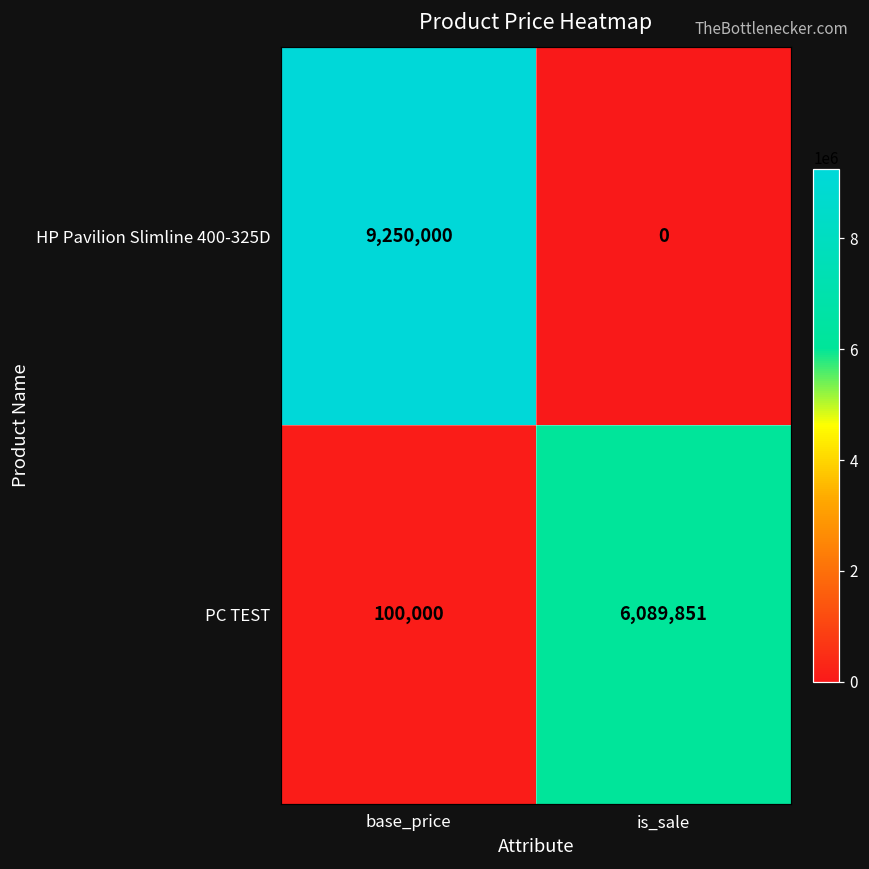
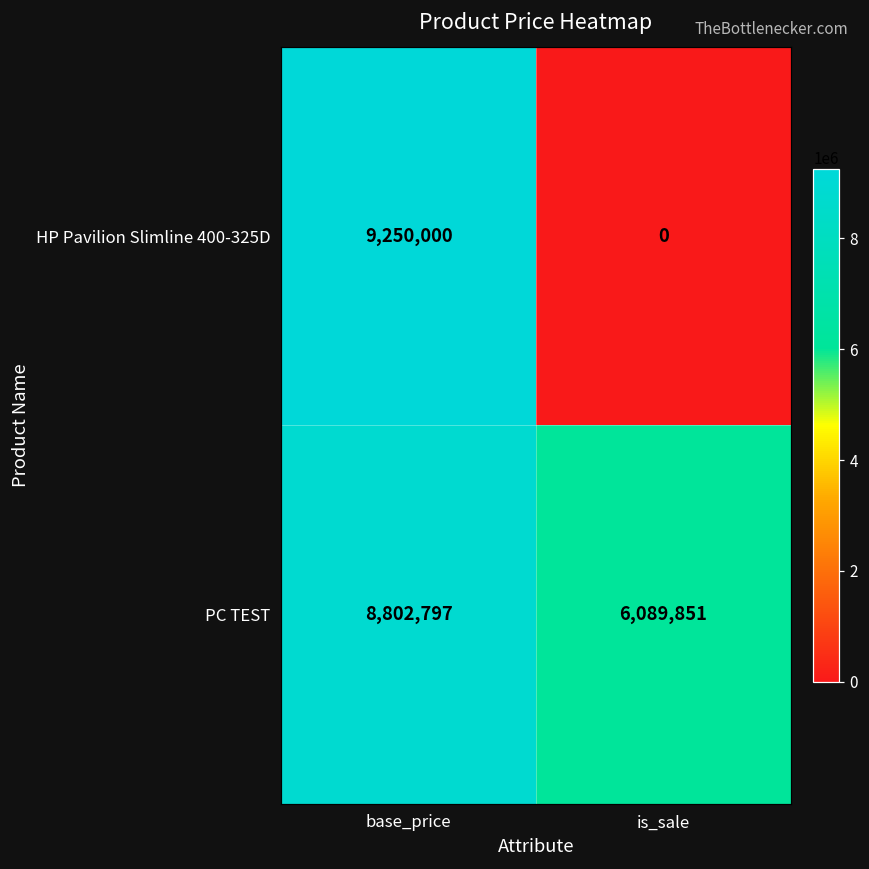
  {
    "HP Pavilion Slimline 400-325D": {
      "base_price": "9,250,000",
      "is_sale": "0"
    },
    "PC TEST": {
-     "base_price": "100,000",
+     "base_price": "8,802,797",
      "is_sale": "6,089,851"
    }
  }
